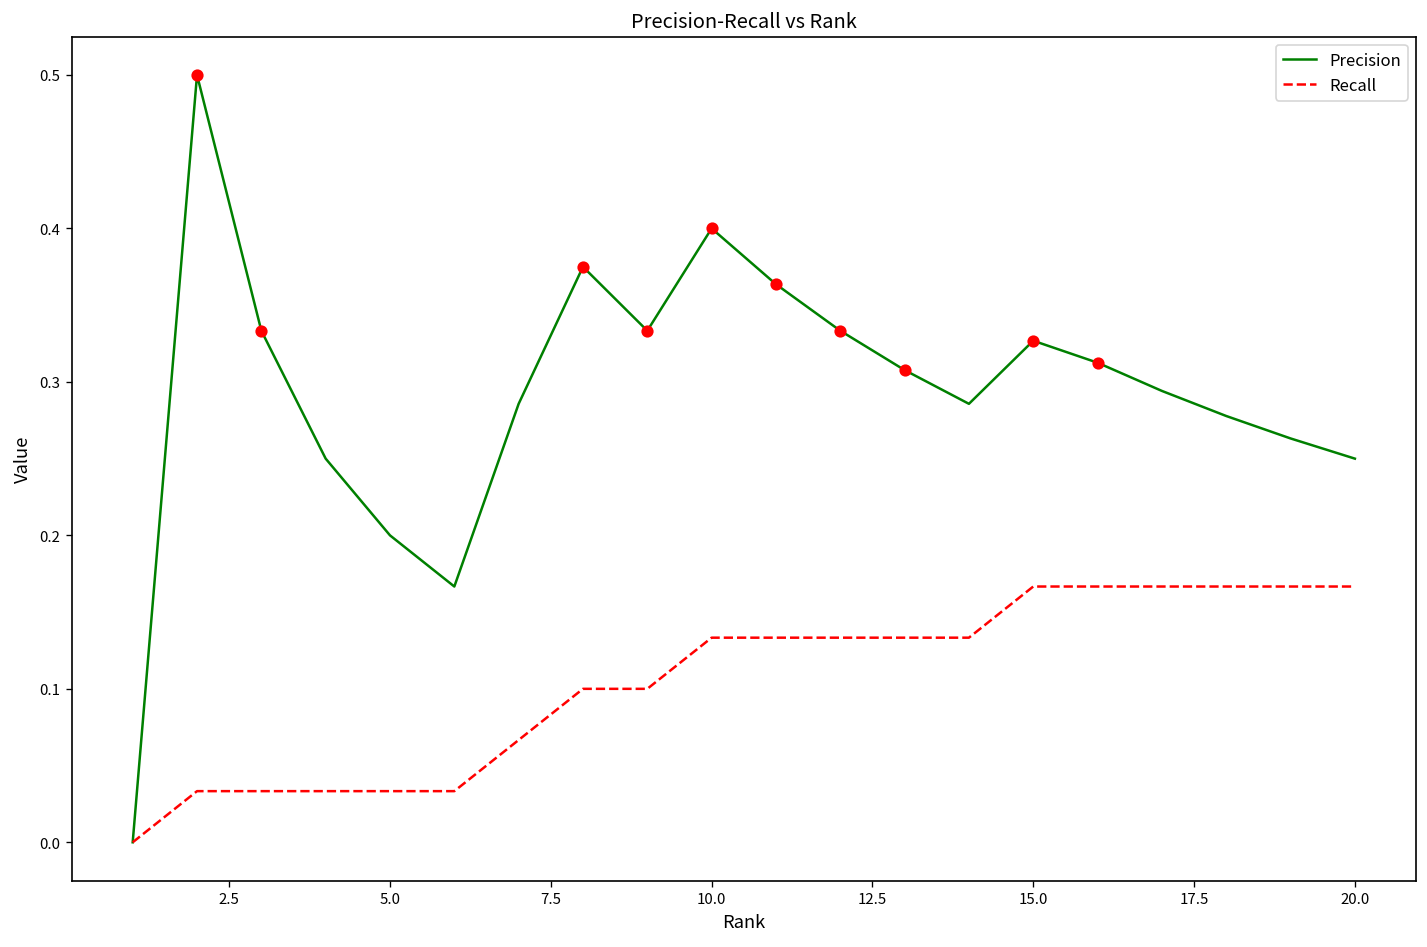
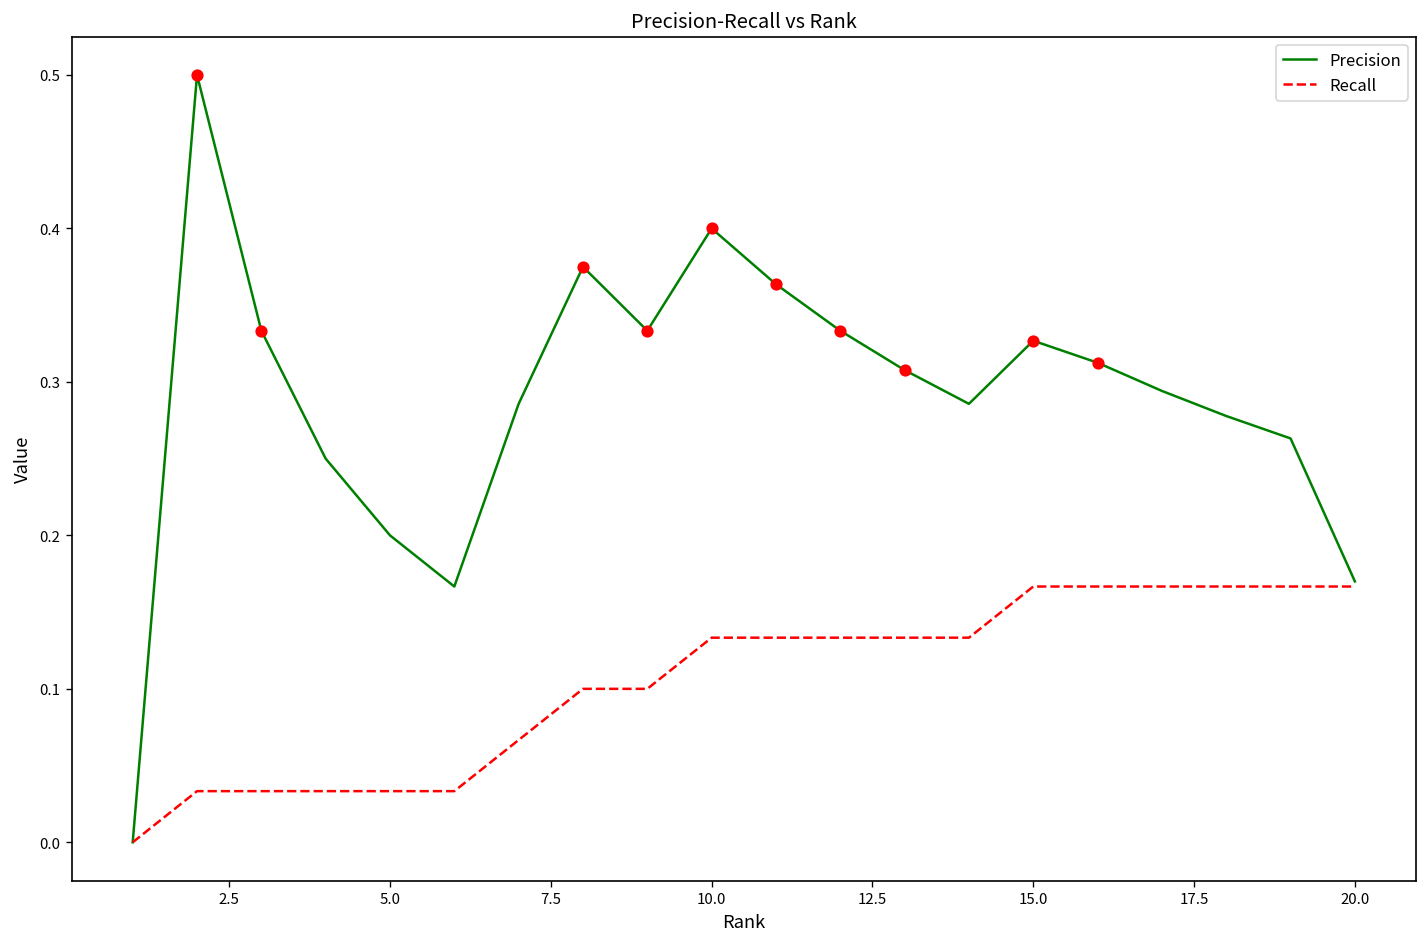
  {
    "Precision": {
      "5.0": 0.20,
-     "20.0": 0.25
+     "20.0": 0.17
    }
  }
